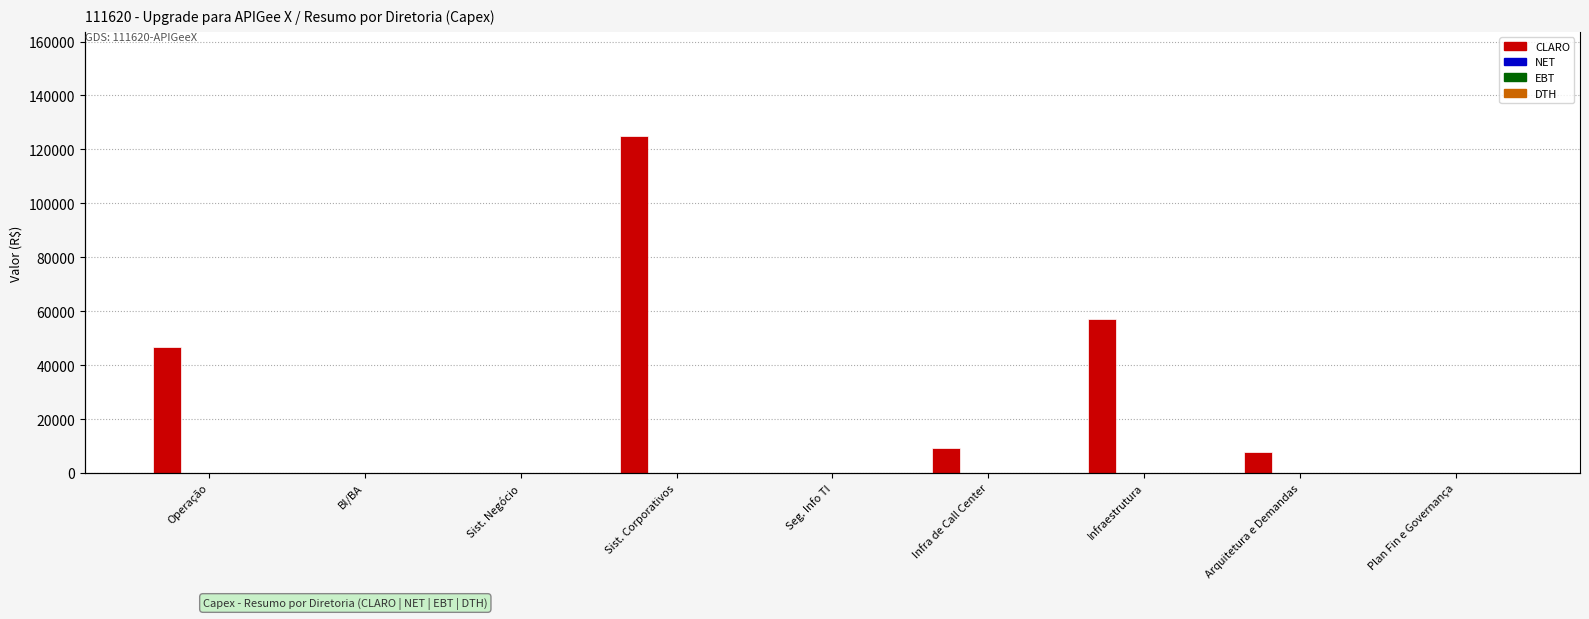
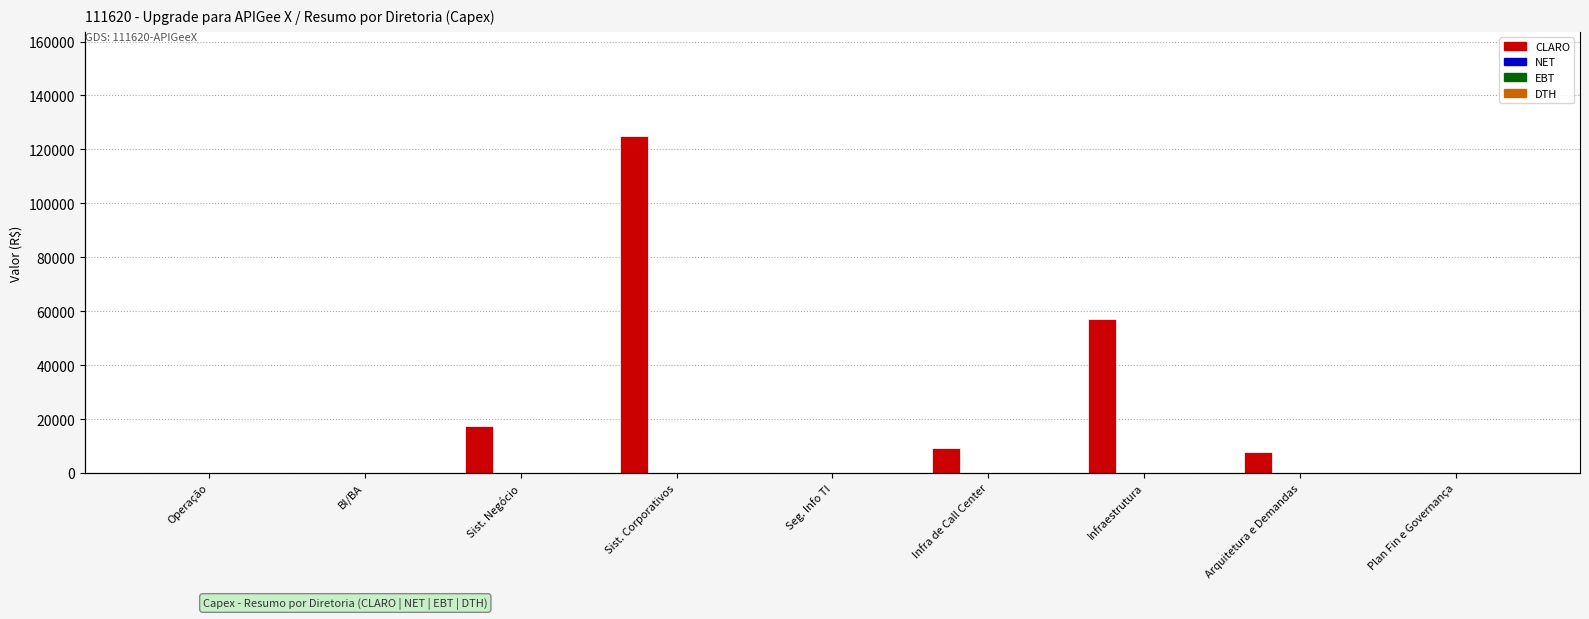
  {
    "CLARO": {
-     "Operação": 47000,
+     "Operação": 0,
      "BI/BA": 0,
-     "Sist. Negócio": 0,
+     "Sist. Negócio": 17000,
      "Sist. Corporativos": 125000,
      "Seg. Info TI": 0,
      "Infra de Call Center": 9000,
      "Infraestrutura": 57000,
      "Arquitetura e Demandas": 8000,
      "Plan Fin e Governança": 0
    },
    "NET": {
      "Operação": 0,
      "BI/BA": 0,
      "Sist. Negócio": 0,
      "Sist. Corporativos": 0,
      "Seg. Info TI": 0,
      "Infra de Call Center": 0,
      "Infraestrutura": 0,
      "Arquitetura e Demandas": 0,
      "Plan Fin e Governança": 0
    },
    "EBT": {
      "Operação": 0,
      "BI/BA": 0,
      "Sist. Negócio": 0,
      "Sist. Corporativos": 0,
      "Seg. Info TI": 0,
      "Infra de Call Center": 0,
      "Infraestrutura": 0,
      "Arquitetura e Demandas": 0,
      "Plan Fin e Governança": 0
    },
    "DTH": {
      "Operação": 0,
      "BI/BA": 0,
      "Sist. Negócio": 0,
      "Sist. Corporativos": 0,
      "Seg. Info TI": 0,
      "Infra de Call Center": 0,
      "Infraestrutura": 0,
      "Arquitetura e Demandas": 0,
      "Plan Fin e Governança": 0
    }
  }
